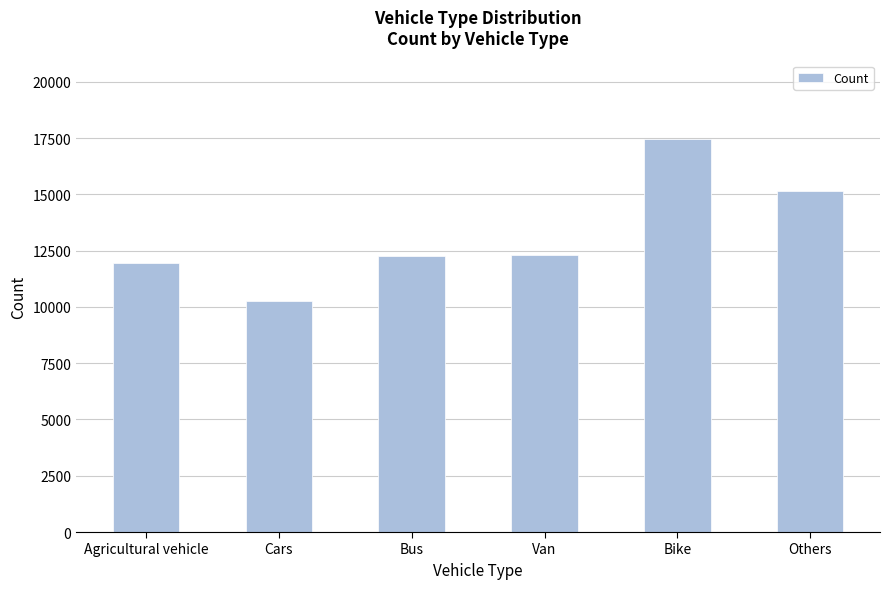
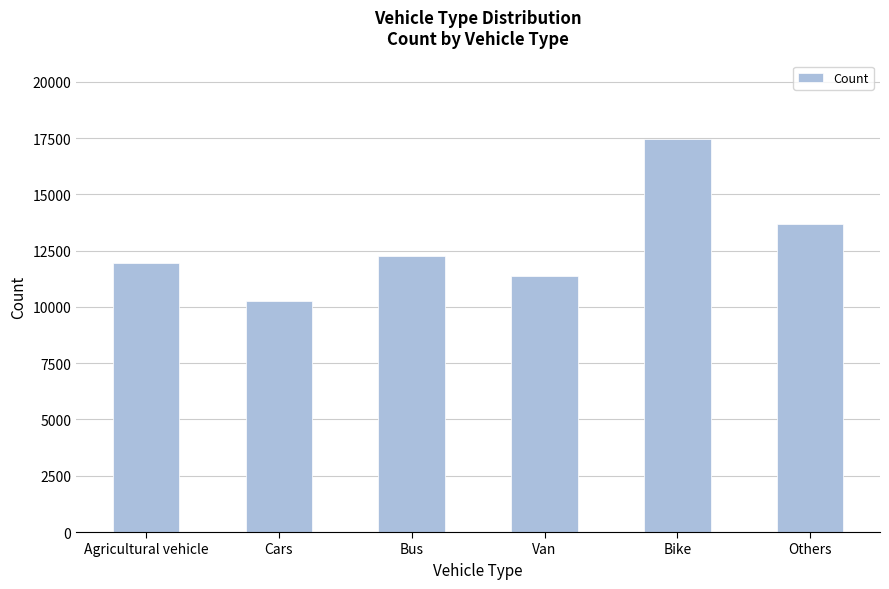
  {
    "Agricultural vehicle": 11900,
    "Cars": 10300,
    "Bus": 12300,
-   "Van": 12300,
+   "Van": 11400,
    "Bike": 17500,
-   "Others": 15100
+   "Others": 13700
  }
